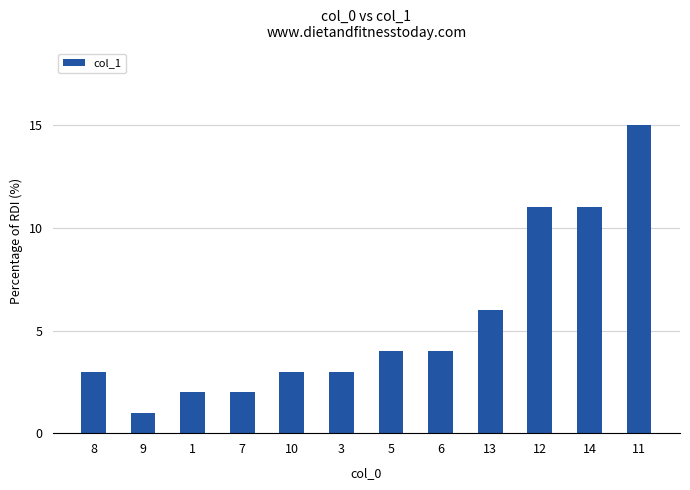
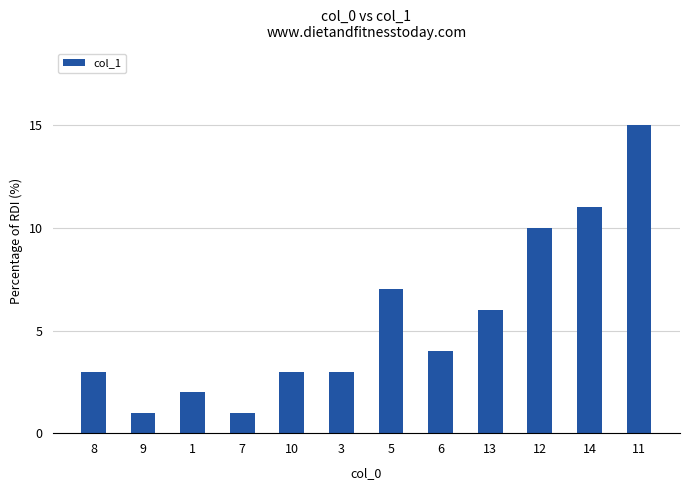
  {
    "8": 3,
    "9": 1,
    "1": 2,
-   "7": 2,
+   "7": 1,
    "10": 3,
    "3": 3,
-   "5": 4,
+   "5": 7,
    "6": 4,
    "13": 6,
-   "12": 11,
+   "12": 10,
    "14": 11,
    "11": 15
  }
